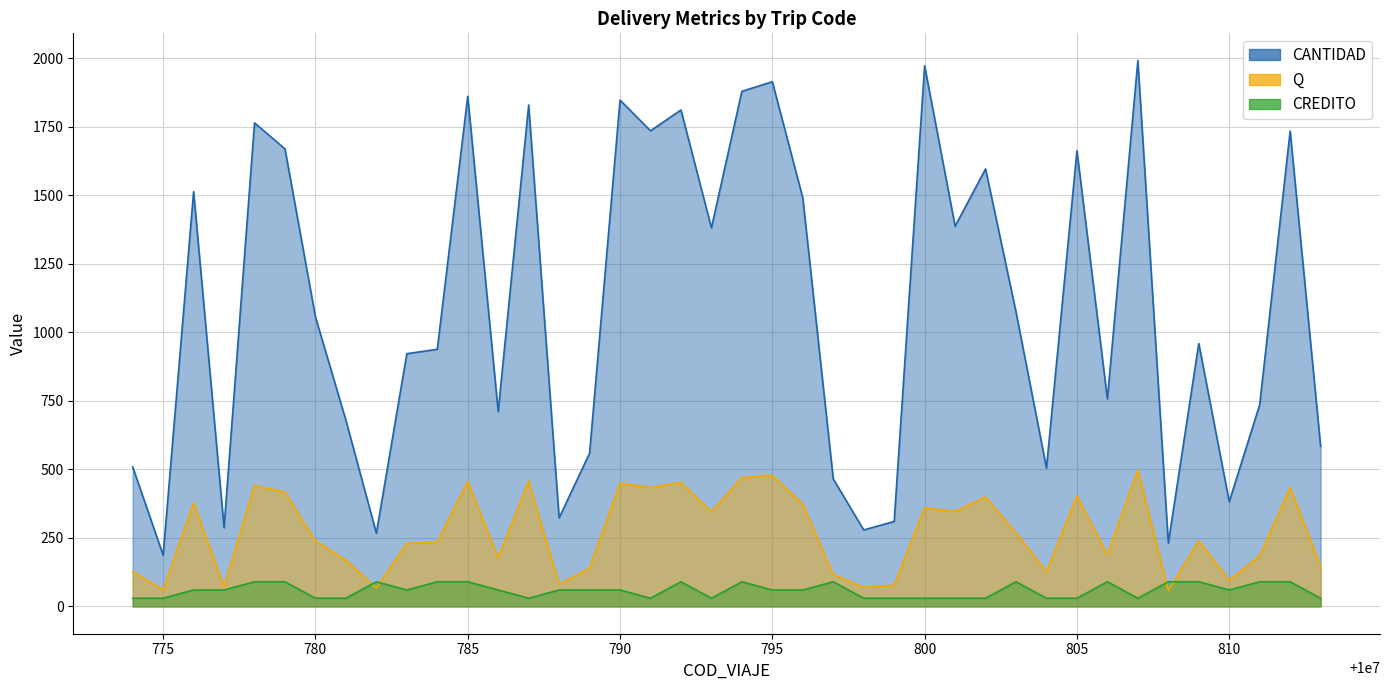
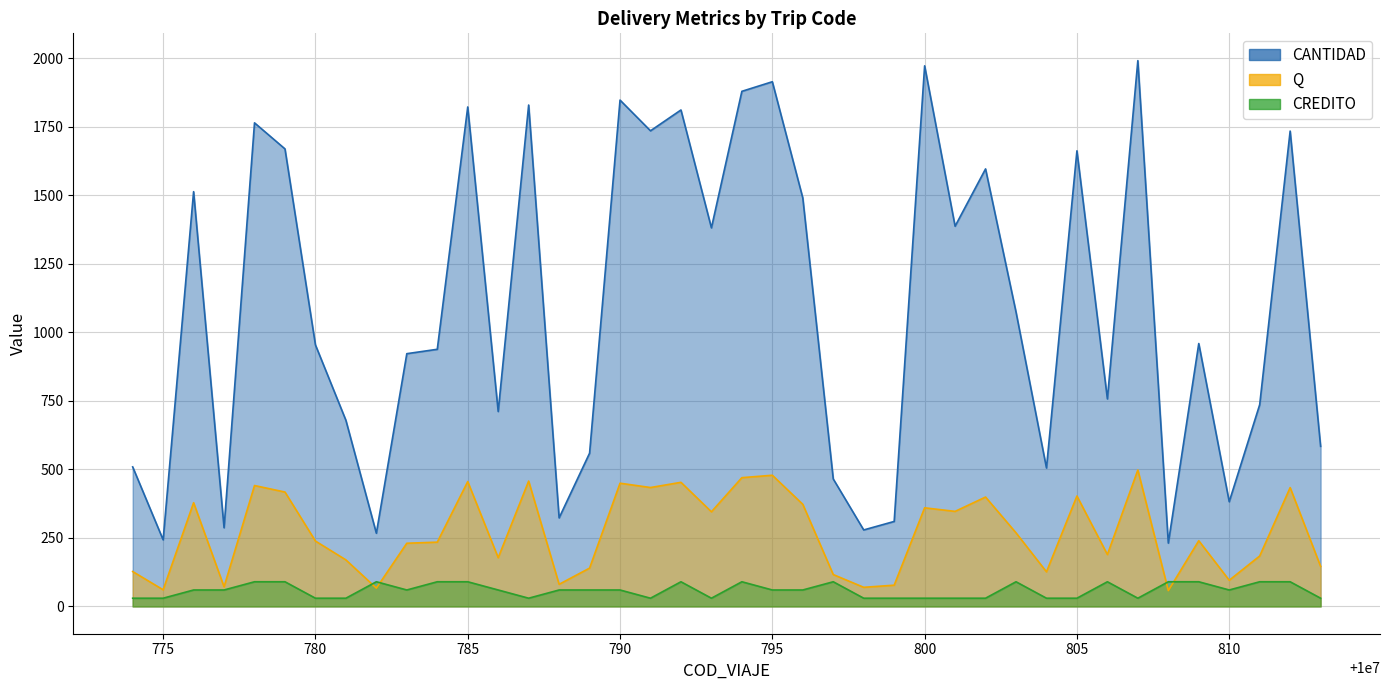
  {
    "CANTIDAD": {
-     "775": 190,
-     "780": 1060,
-     "785": 1860,
+     "775": 240,
+     "780": 950,
+     "785": 1820,
      "790": 1850,
      "795": 1910,
      "800": 1970,
      "805": 1660,
      "810": 380
    },
    "Q": {
      "775": 60,
      "780": 240,
      "785": 460,
      "790": 450,
      "795": 480,
      "800": 360,
      "805": 400,
      "810": 100
    },
    "CREDITO": {
      "775": 30,
      "780": 30,
      "785": 90,
      "790": 60,
      "795": 60,
      "800": 30,
      "805": 30,
      "810": 60
    }
  }
